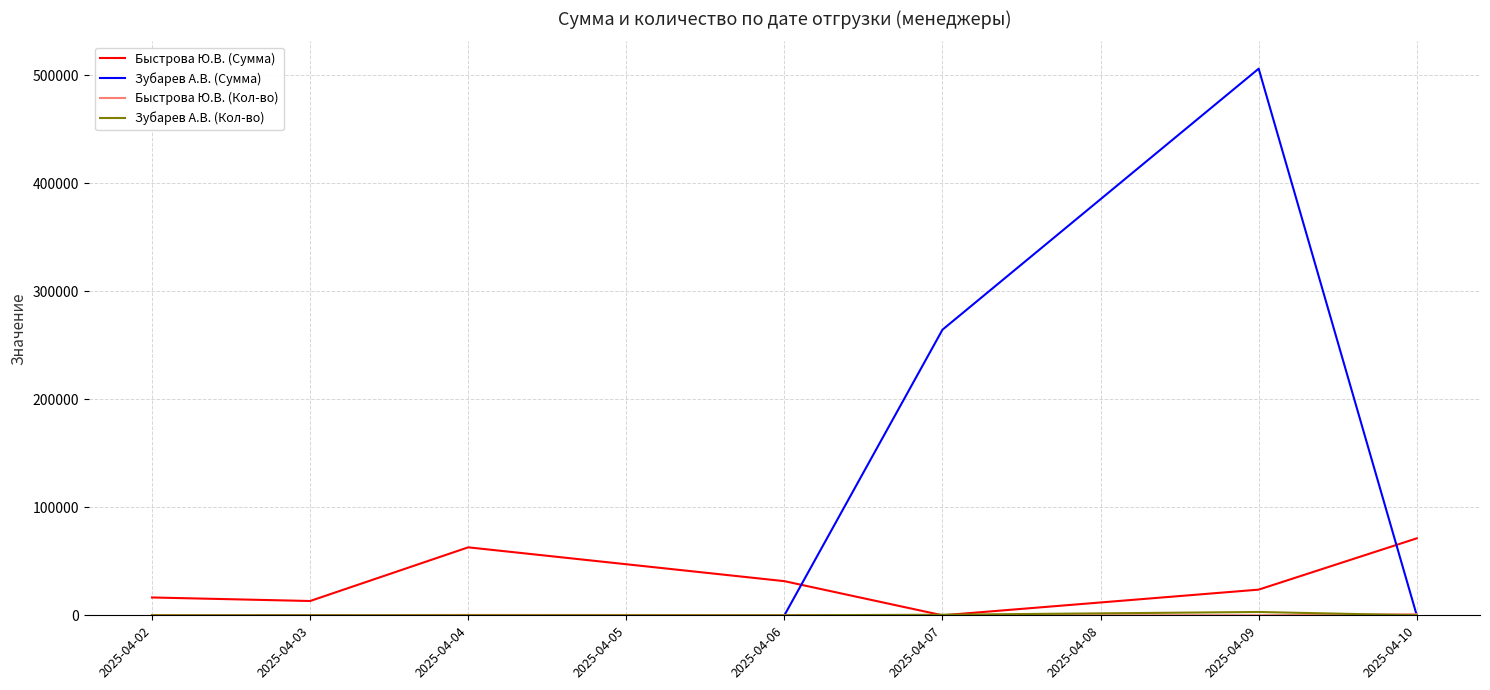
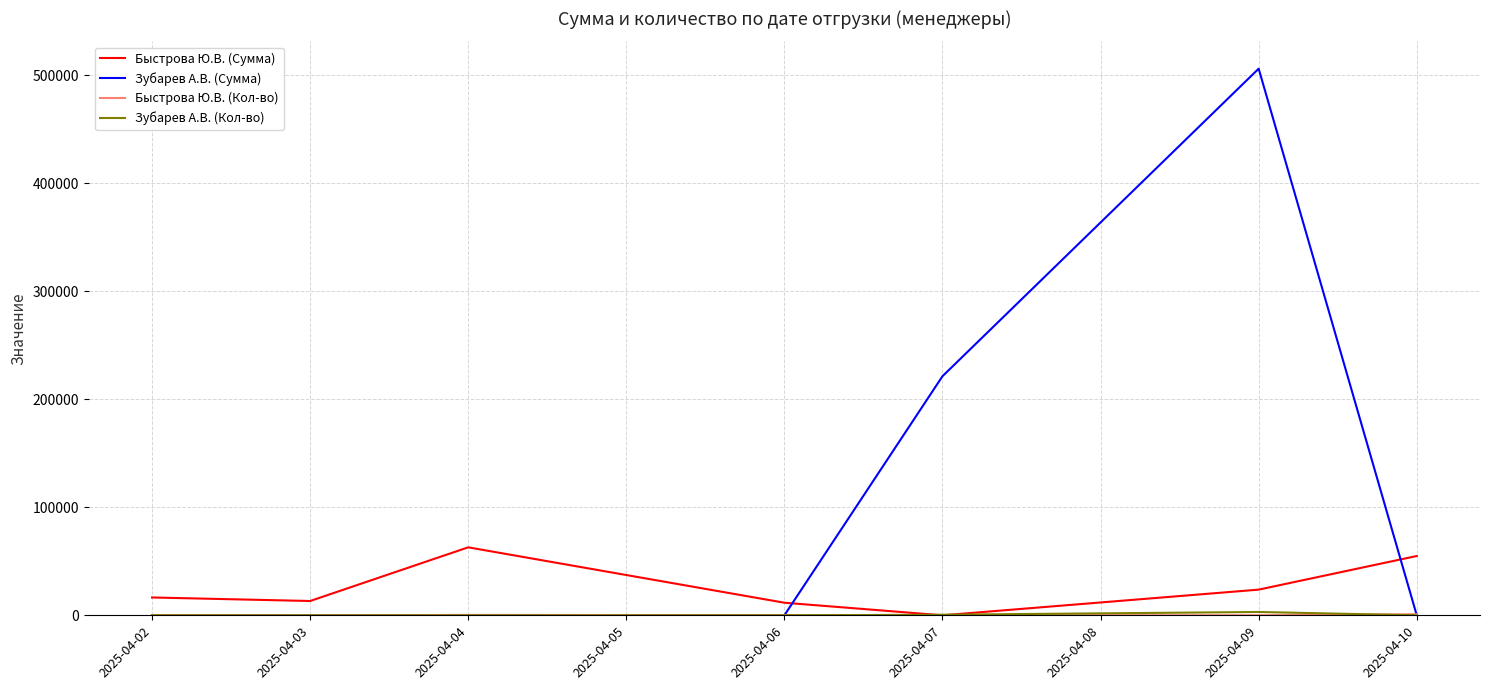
  {
    "Быстрова Ю.В. (Сумма)": {
      "2025-04-02": 17000,
      "2025-04-03": 13000,
      "2025-04-04": 63000,
-     "2025-04-06": 32000,
+     "2025-04-06": 12000,
      "2025-04-09": 24000,
-     "2025-04-10": 71000
+     "2025-04-10": 55000
    },
    "Зубарев А.В. (Сумма)": {
-     "2025-04-07": 264000,
+     "2025-04-07": 221000,
      "2025-04-09": 506000
    },
    "Быстрова Ю.В. (Кол-во)": {
      "2025-04-09": 0
    },
    "Зубарев А.В. (Кол-во)": {
      "2025-04-09": 3000
    }
  }
